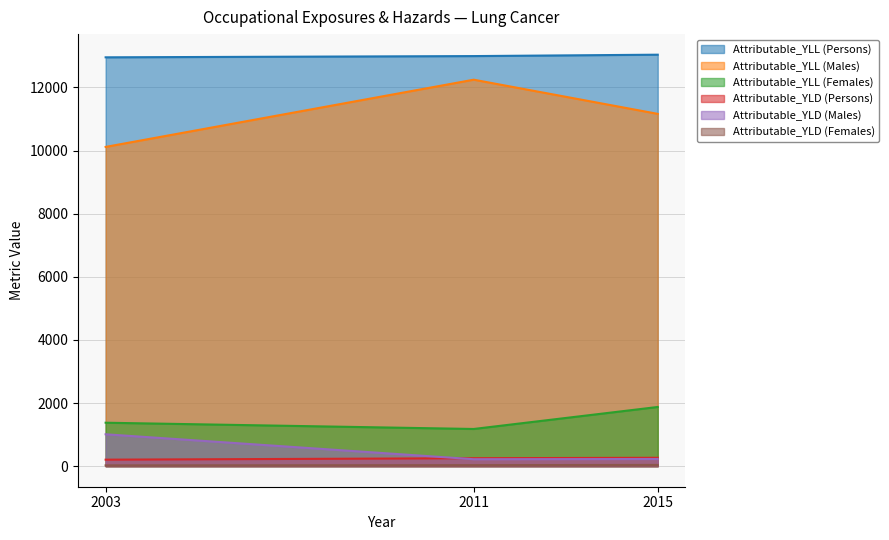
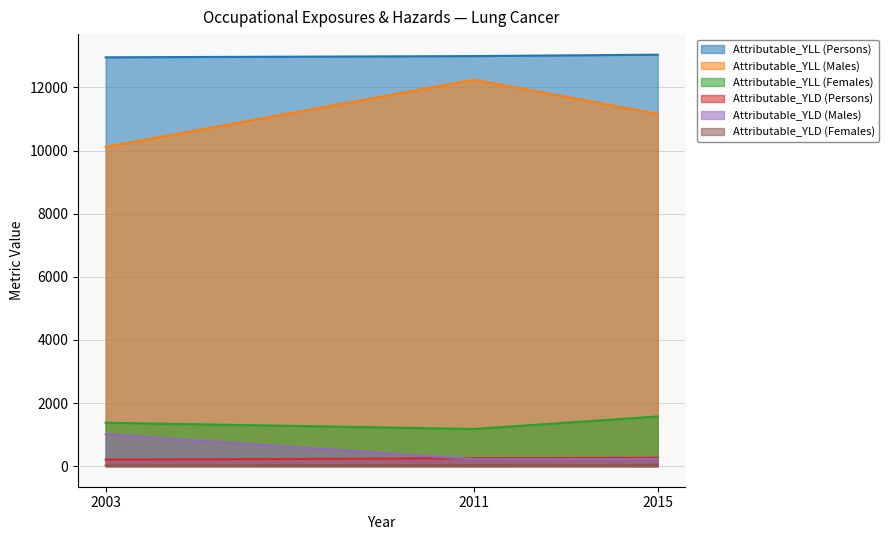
  {
    "Attributable_YLL (Persons)": {
      "2003": 13000,
      "2011": 13000,
      "2015": 13000
    },
    "Attributable_YLL (Males)": {
      "2003": 10100,
      "2011": 12200,
      "2015": 11200
    },
    "Attributable_YLL (Females)": {
      "2003": 1400,
      "2011": 1200,
-     "2015": 1900
+     "2015": 1600
    },
    "Attributable_YLD (Persons)": {
      "2003": 200
    },
    "Attributable_YLD (Males)": {
      "2003": 1000
    },
    "Attributable_YLD (Females)": {
      "2003": 0,
      "2011": 0,
      "2015": 0
    }
  }
